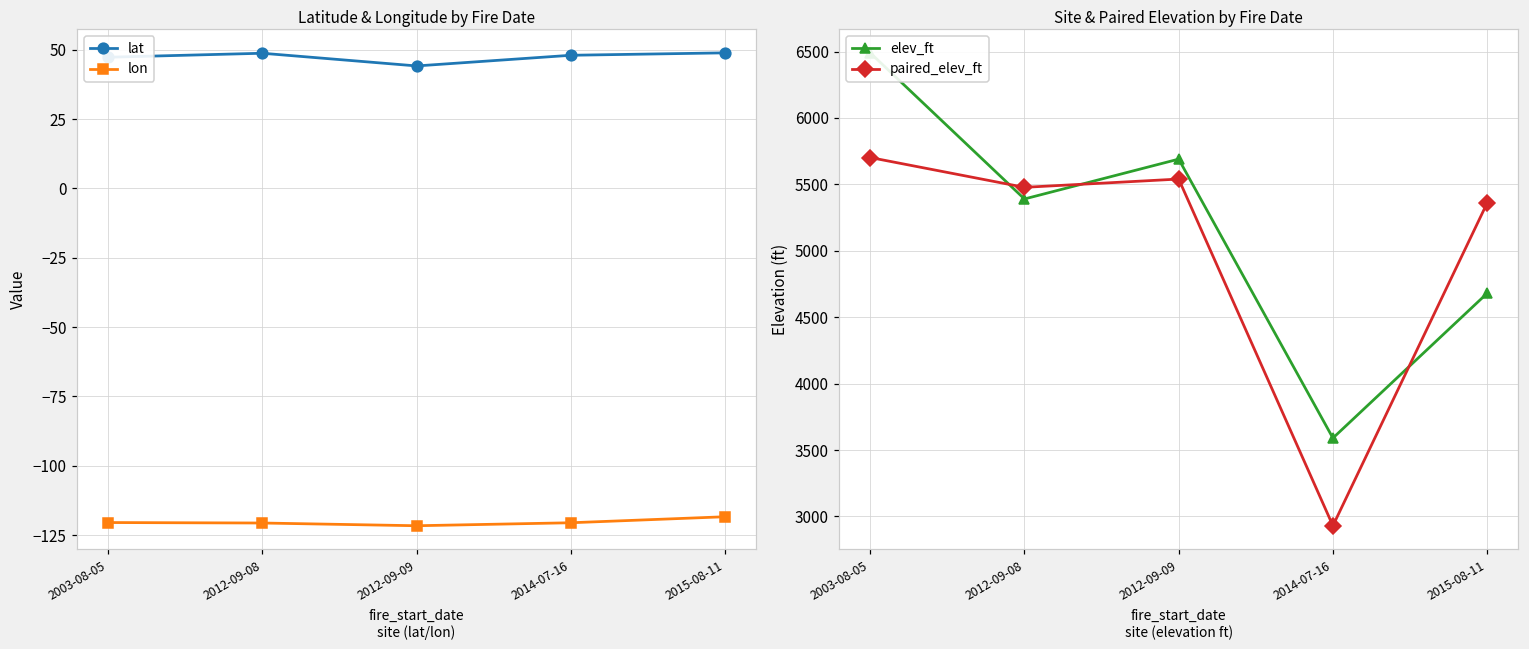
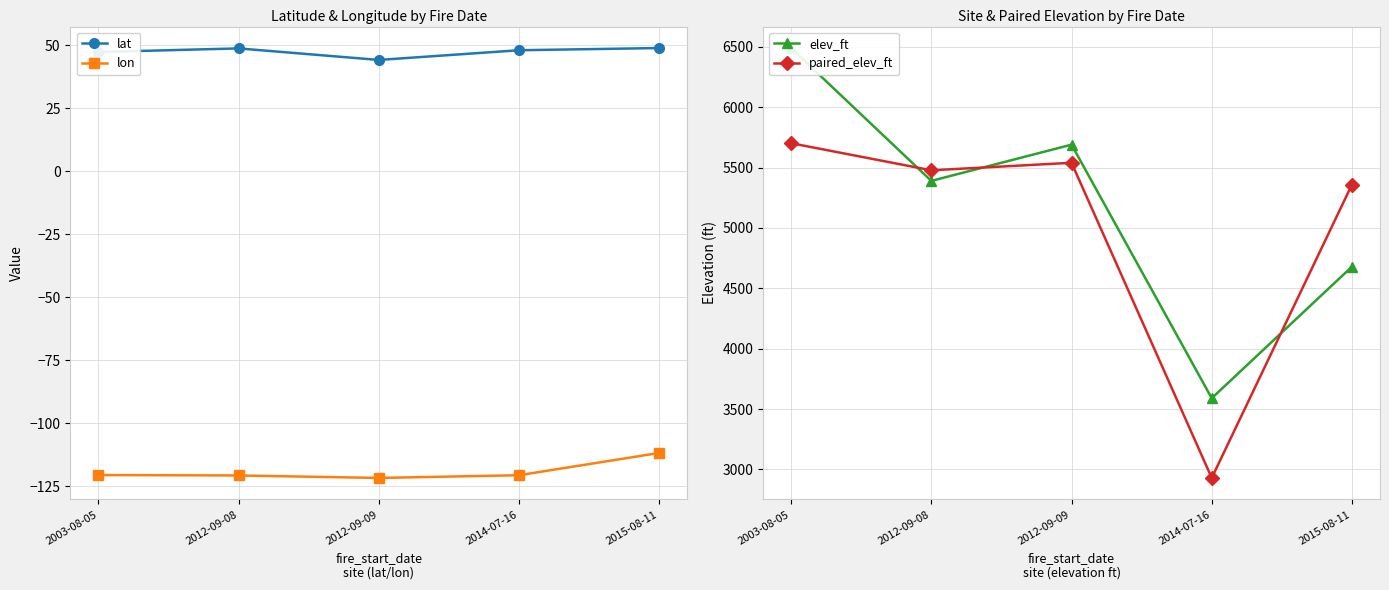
  {
    "Latitude & Longitude by Fire Date": {
      "lat": {
        "2012-09-08": 49,
        "2012-09-09": 44,
        "2014-07-16": 48,
        "2015-08-11": 49
      },
      "lon": {
        "2003-08-05": -120,
        "2012-09-08": -121,
        "2012-09-09": -122,
        "2014-07-16": -121,
-       "2015-08-11": -118
+       "2015-08-11": -112
      }
    },
    "Site & Paired Elevation by Fire Date": {
      "elev_ft": {
        "2012-09-08": 5390,
        "2012-09-09": 5690,
        "2014-07-16": 3590,
        "2015-08-11": 4680
      },
      "paired_elev_ft": {
        "2003-08-05": 5700,
        "2012-09-08": 5480,
        "2012-09-09": 5540,
        "2014-07-16": 2930,
        "2015-08-11": 5360
      }
    }
  }
